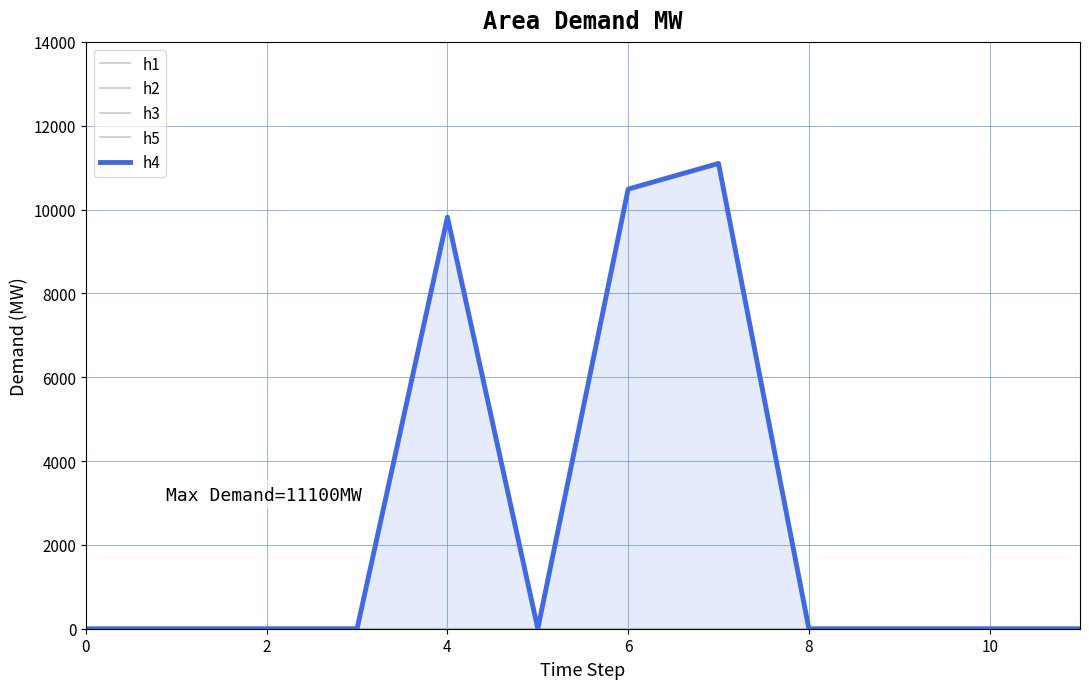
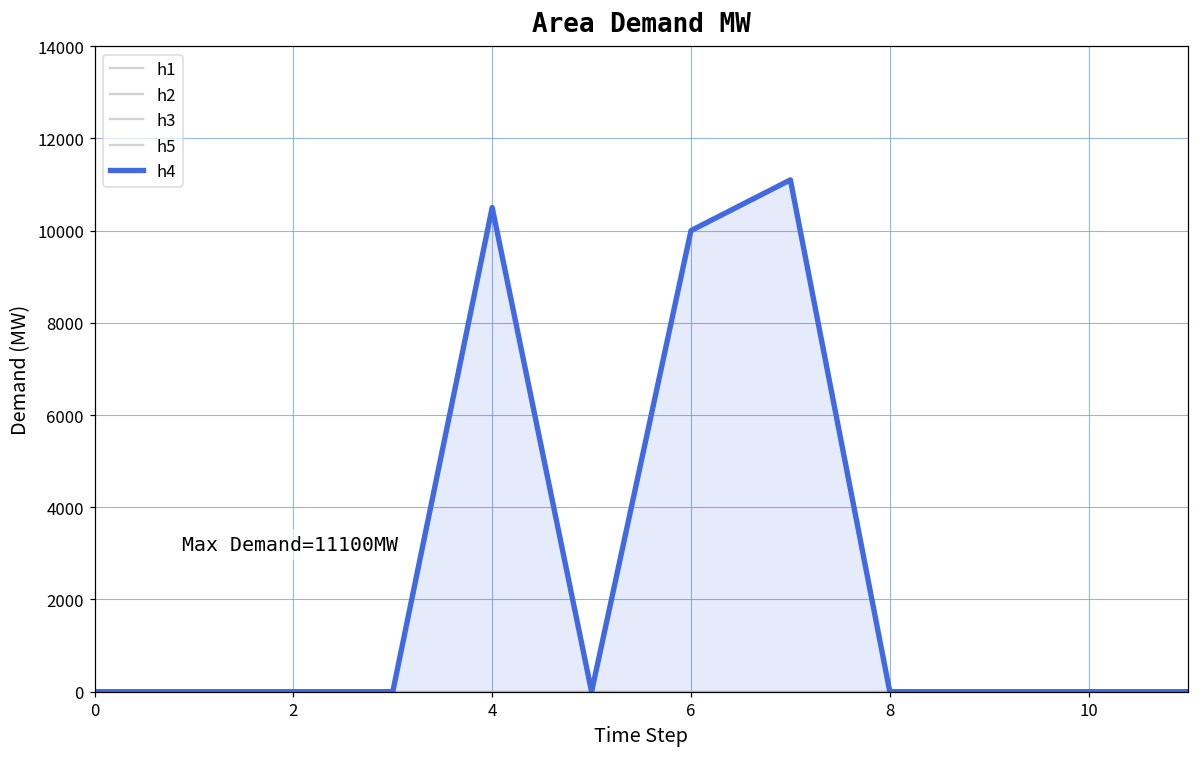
  {
    "h5": {
      "4": 0,
      "6": 0
    },
    "h4": {
-     "4": 9800,
-     "6": 10500
+     "4": 10500,
+     "6": 10000
    }
  }
